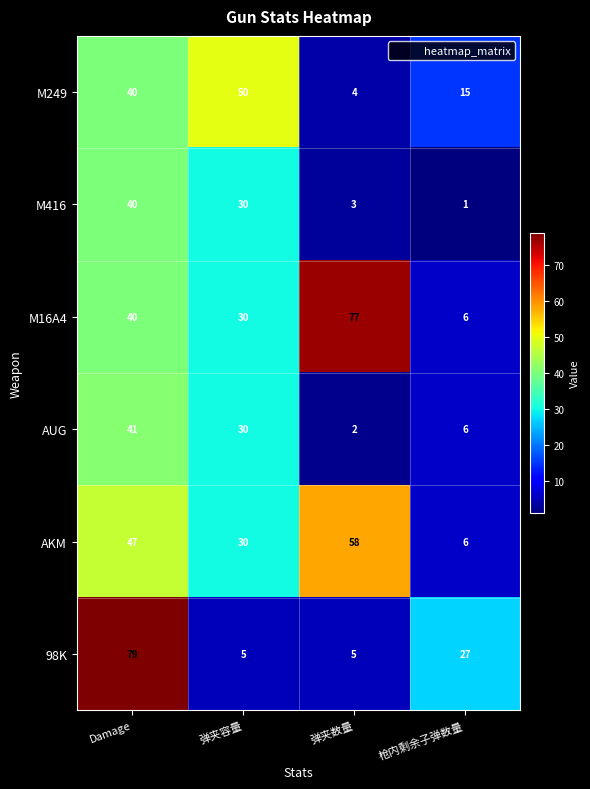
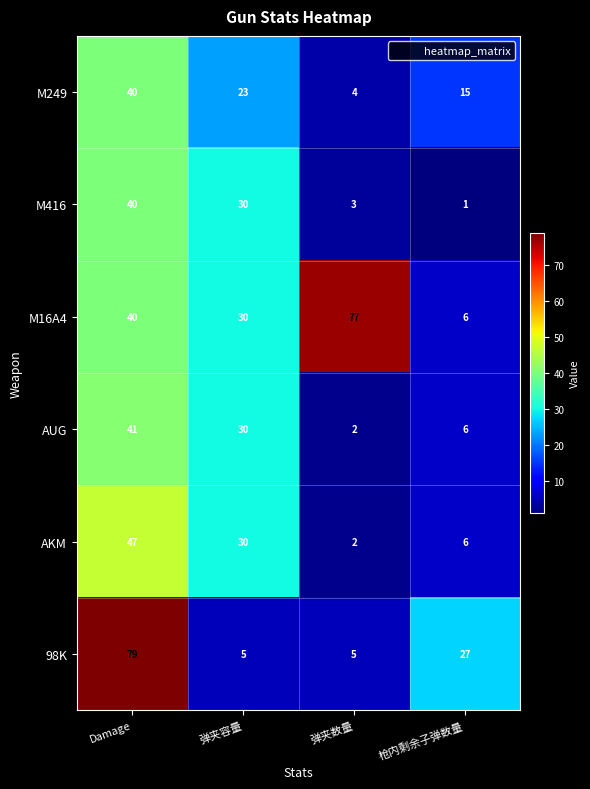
  {
    "M249": {
      "Damage": 40,
-     "弹夹容量": 50,
+     "弹夹容量": 23,
      "弹夹数量": 4,
      "枪内剩余子弹数量": 15
    },
    "M416": {
      "Damage": 40,
      "弹夹容量": 30,
      "弹夹数量": 3,
      "枪内剩余子弹数量": 1
    },
    "M16A4": {
      "Damage": 40,
      "弹夹容量": 30,
      "弹夹数量": 77,
      "枪内剩余子弹数量": 6
    },
    "AUG": {
      "Damage": 41,
      "弹夹容量": 30,
      "弹夹数量": 2,
      "枪内剩余子弹数量": 6
    },
    "AKM": {
      "Damage": 47,
      "弹夹容量": 30,
-     "弹夹数量": 58,
+     "弹夹数量": 2,
      "枪内剩余子弹数量": 6
    },
    "98K": {
      "Damage": 79,
      "弹夹容量": 5,
      "弹夹数量": 5,
      "枪内剩余子弹数量": 27
    }
  }
